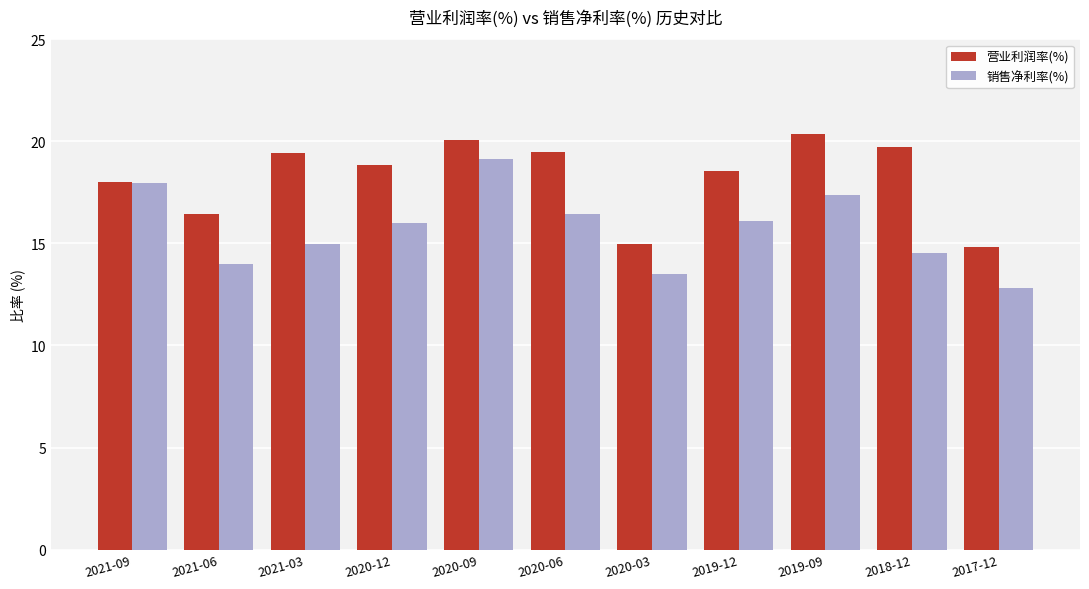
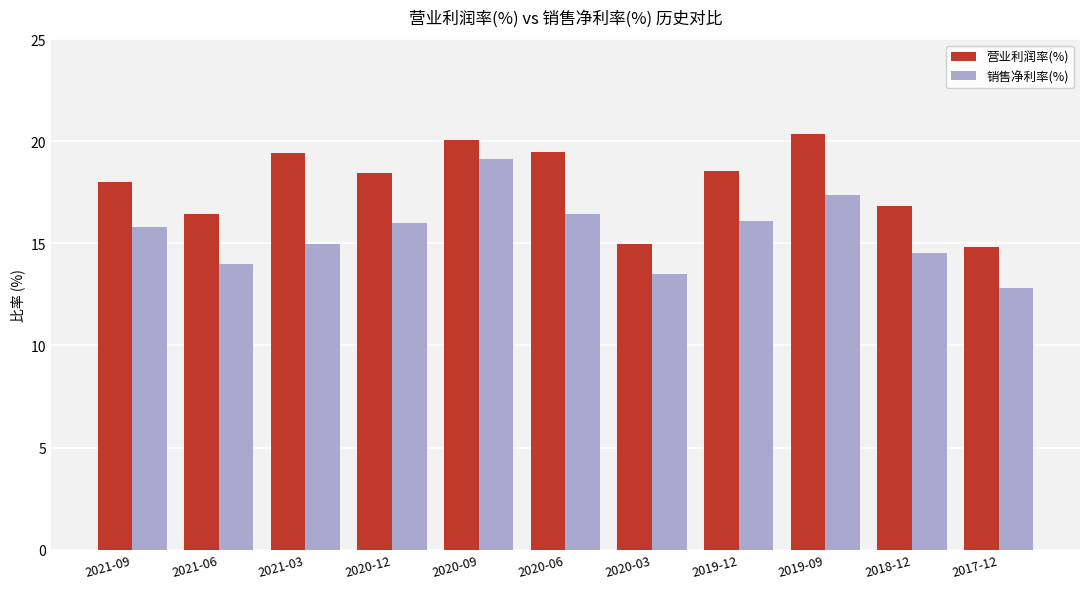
  {
    "营业利润率(%)": {
      "2021-09": 18.0,
      "2021-06": 16.4,
      "2021-03": 19.4,
-     "2020-12": 18.8,
+     "2020-12": 18.4,
      "2020-09": 20.1,
      "2020-06": 19.5,
      "2020-03": 15.0,
      "2019-12": 18.6,
      "2019-09": 20.3,
-     "2018-12": 19.7,
+     "2018-12": 16.8,
      "2017-12": 14.8
    },
    "销售净利率(%)": {
-     "2021-09": 17.9,
+     "2021-09": 15.8,
      "2021-06": 14.0,
      "2021-03": 15.0,
      "2020-12": 16.0,
      "2020-09": 19.1,
      "2020-06": 16.5,
      "2020-03": 13.5,
      "2019-12": 16.1,
      "2019-09": 17.4,
      "2018-12": 14.5,
      "2017-12": 12.8
    }
  }
